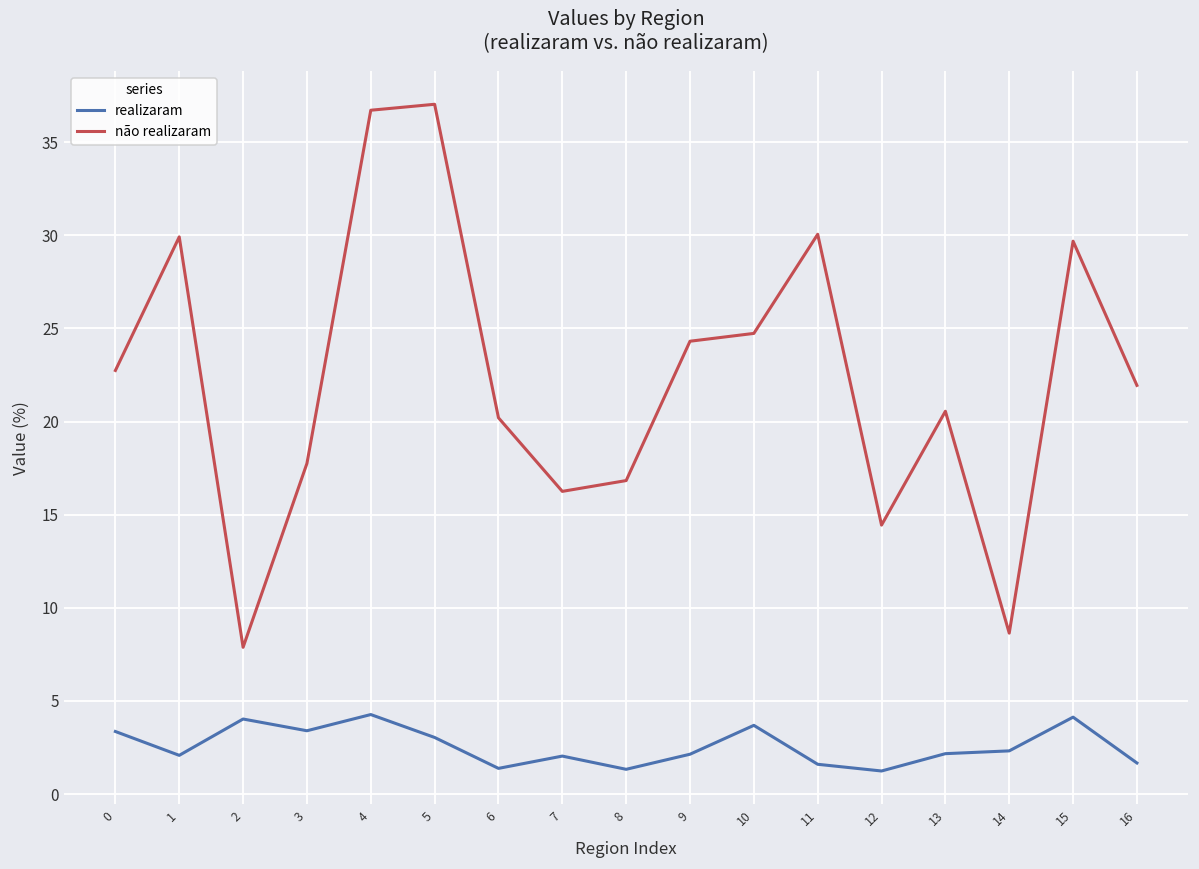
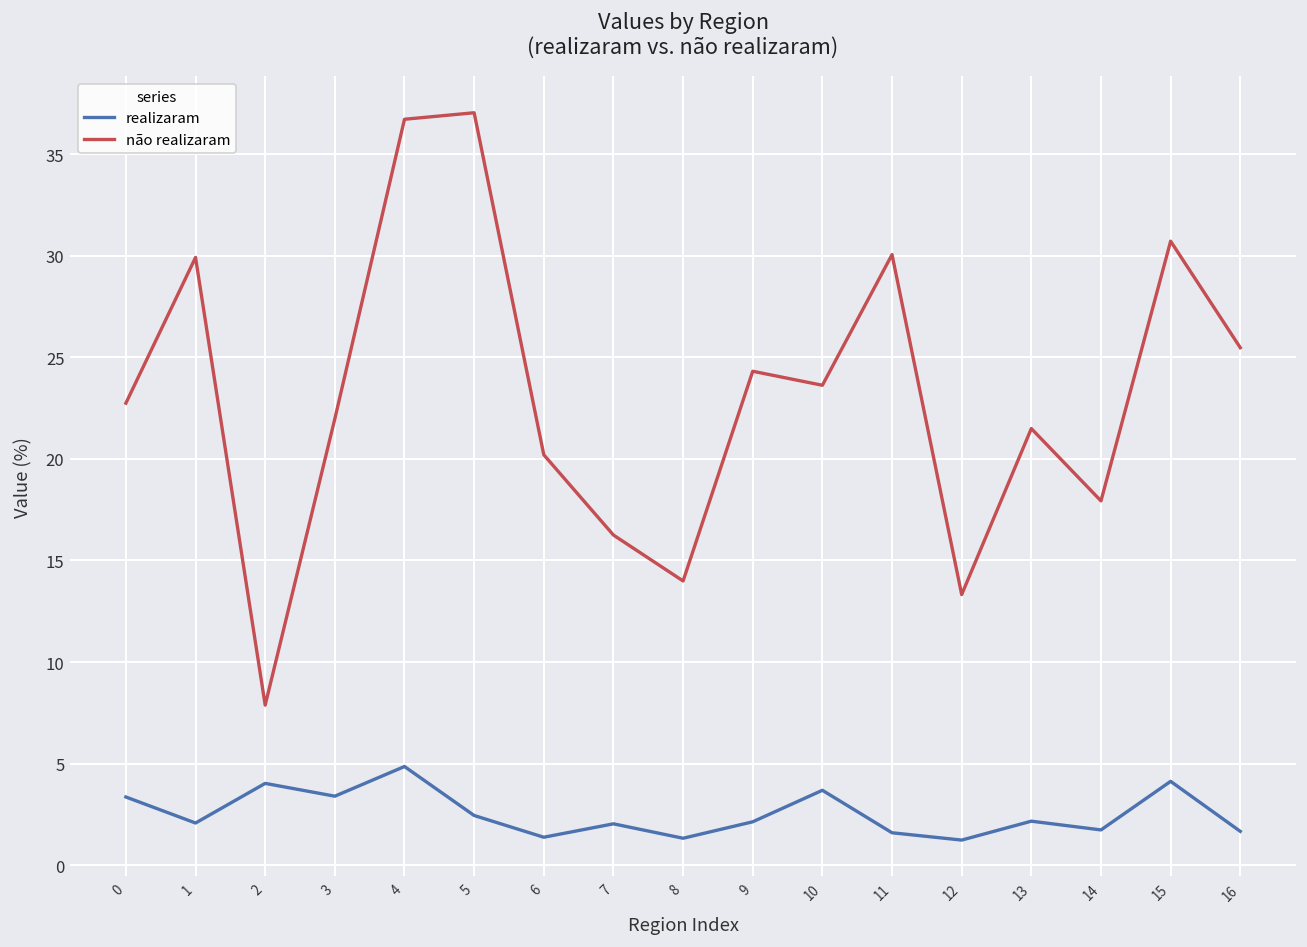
  {
    "realizaram": {
      "0": 3.4,
      "1": 2.1,
      "2": 4.0,
      "3": 3.4,
-     "4": 4.3,
-     "5": 3.0,
+     "4": 4.9,
+     "5": 2.5,
      "6": 1.4,
      "7": 2.0,
      "8": 1.3,
      "9": 2.1,
      "10": 3.7,
      "11": 1.6,
      "12": 1.2,
      "13": 2.2,
-     "14": 2.3,
+     "14": 1.7,
      "15": 4.1,
      "16": 1.7
    },
    "não realizaram": {
      "0": 22.7,
      "1": 29.9,
      "2": 7.9,
-     "3": 17.8,
+     "3": 22.0,
      "4": 36.7,
      "5": 37.0,
      "6": 20.2,
      "7": 16.3,
-     "8": 16.8,
+     "8": 14.0,
      "9": 24.3,
-     "10": 24.7,
+     "10": 23.6,
      "11": 30.1,
-     "12": 14.4,
-     "13": 20.6,
-     "14": 8.6,
-     "15": 29.7,
-     "16": 21.9
+     "12": 13.3,
+     "13": 21.5,
+     "14": 17.9,
+     "15": 30.7,
+     "16": 25.5
    }
  }
